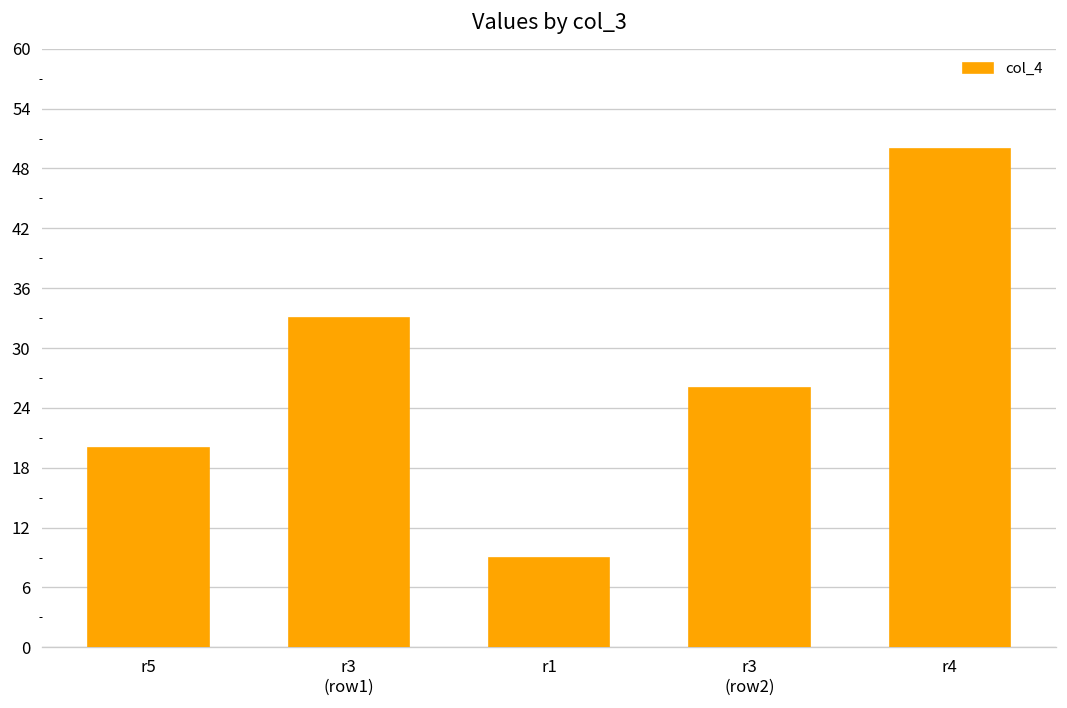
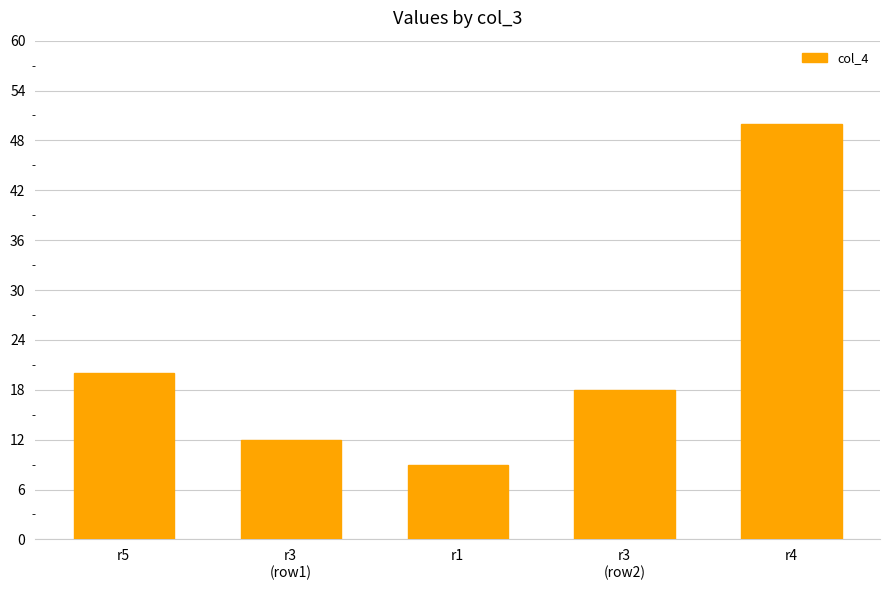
  {
    "r5": 20,
-   "r3 (row1)": 33,
+   "r3 (row1)": 12,
    "r1": 9,
-   "r3 (row2)": 26,
+   "r3 (row2)": 18,
    "r4": 50
  }
